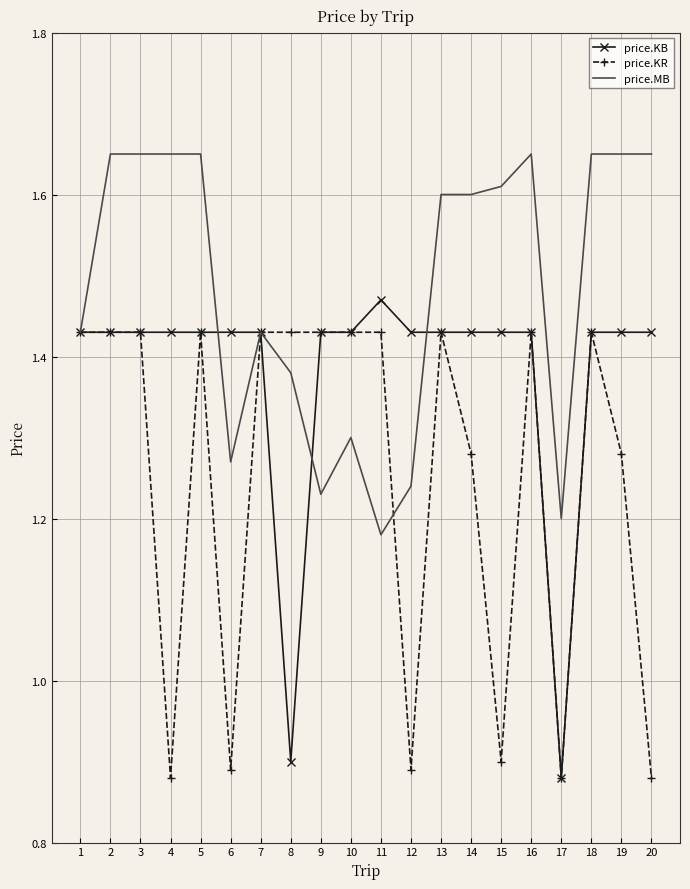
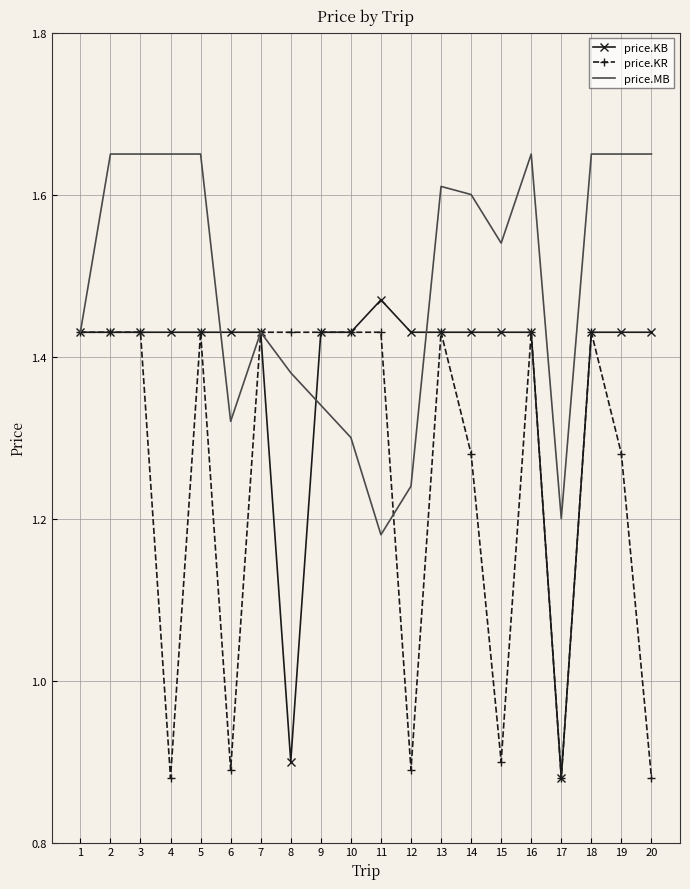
  {
    "price.MB": {
      "2": 1.65,
      "3": 1.65,
      "4": 1.65,
      "5": 1.65,
-     "6": 1.27,
+     "6": 1.32,
      "8": 1.38,
-     "9": 1.23,
+     "9": 1.34,
      "10": 1.30,
      "11": 1.18,
      "12": 1.24,
-     "13": 1.60,
+     "13": 1.61,
      "14": 1.60,
-     "15": 1.61,
+     "15": 1.54,
      "16": 1.65,
      "17": 1.20,
      "18": 1.65,
      "19": 1.65,
      "20": 1.65
    }
  }
